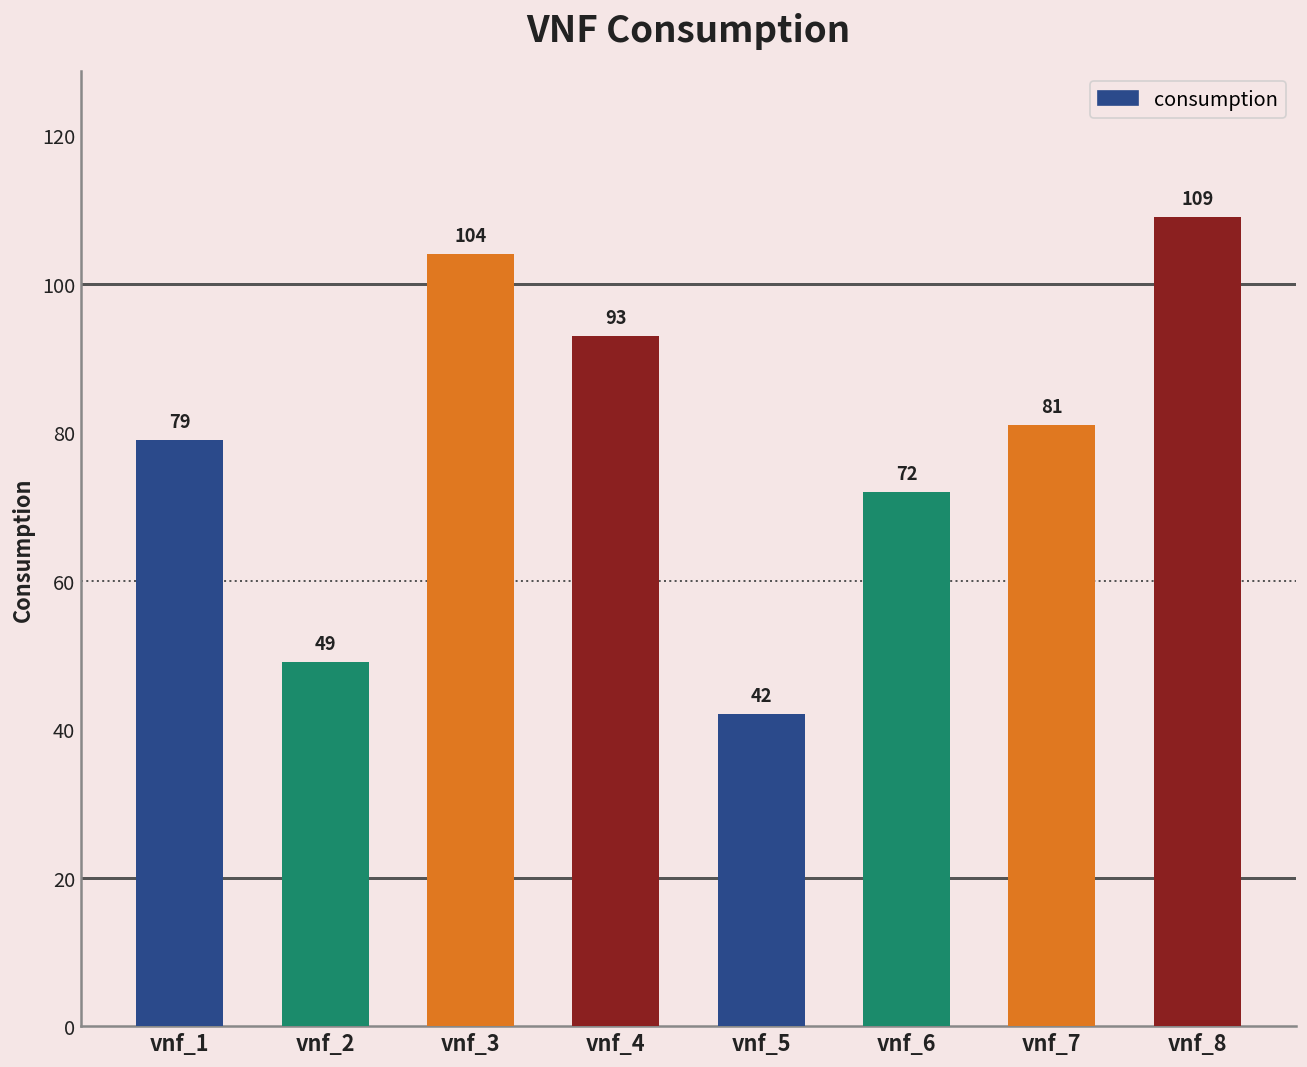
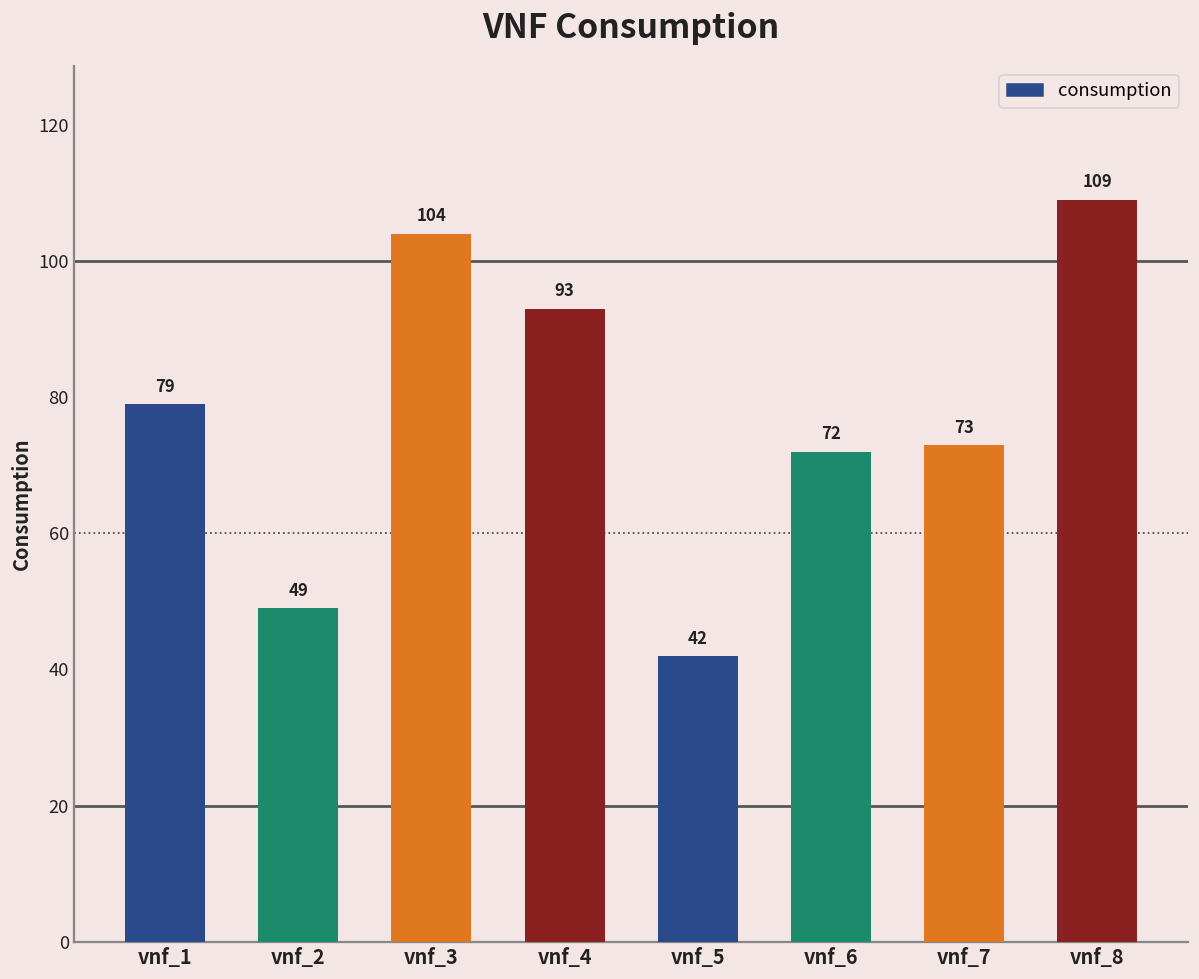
  {
    "vnf_1": 79,
    "vnf_2": 49,
    "vnf_3": 104,
    "vnf_4": 93,
    "vnf_5": 42,
    "vnf_6": 72,
-   "vnf_7": 81,
+   "vnf_7": 73,
    "vnf_8": 109
  }
